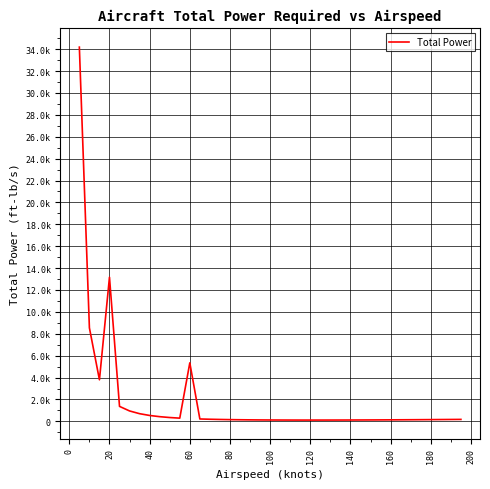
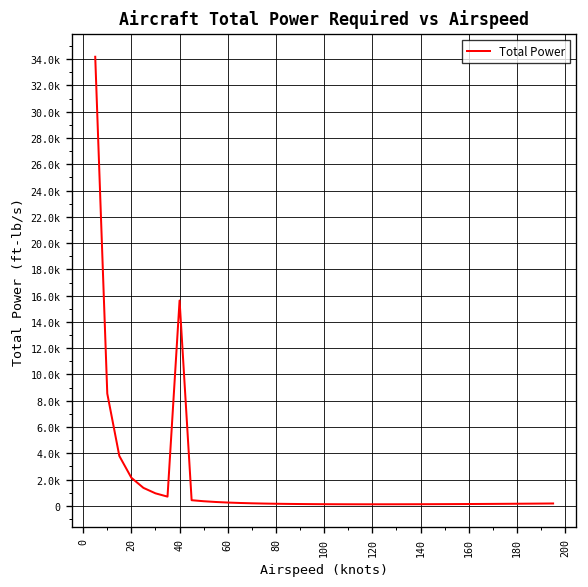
  {
-   "20": 13200,
-   "40": 500,
-   "60": 5300,
+   "20": 2100,
+   "40": 15600,
+   "60": 300,
    "80": 200,
    "100": 100,
    "120": 100,
    "140": 100,
    "160": 100,
    "180": 200
  }
